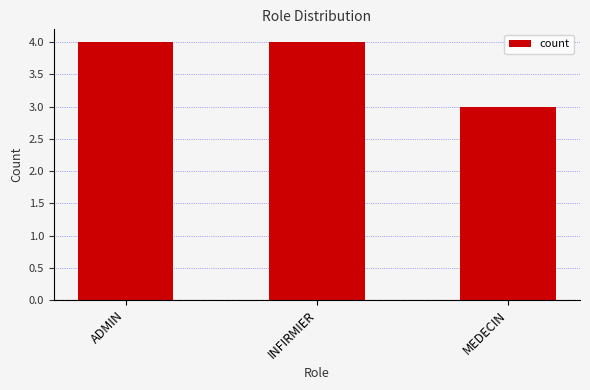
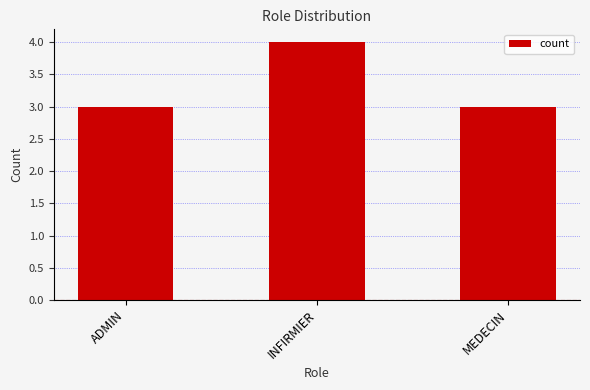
  {
-   "ADMIN": 4,
+   "ADMIN": 3,
    "INFIRMIER": 4,
    "MEDECIN": 3
  }
